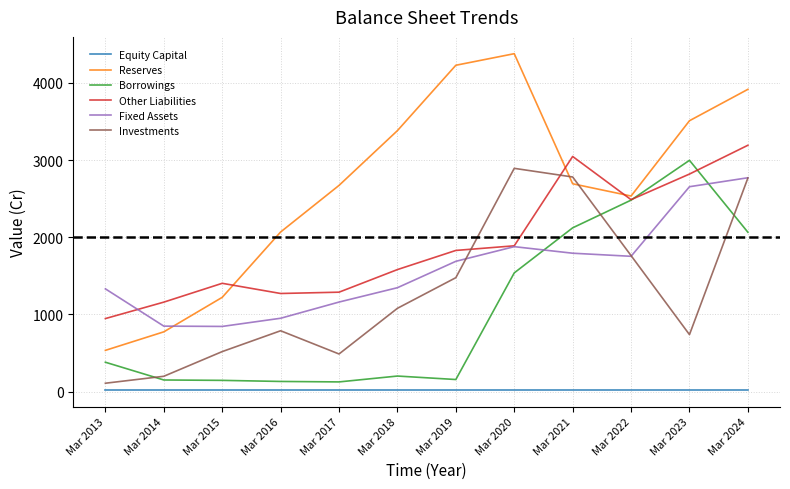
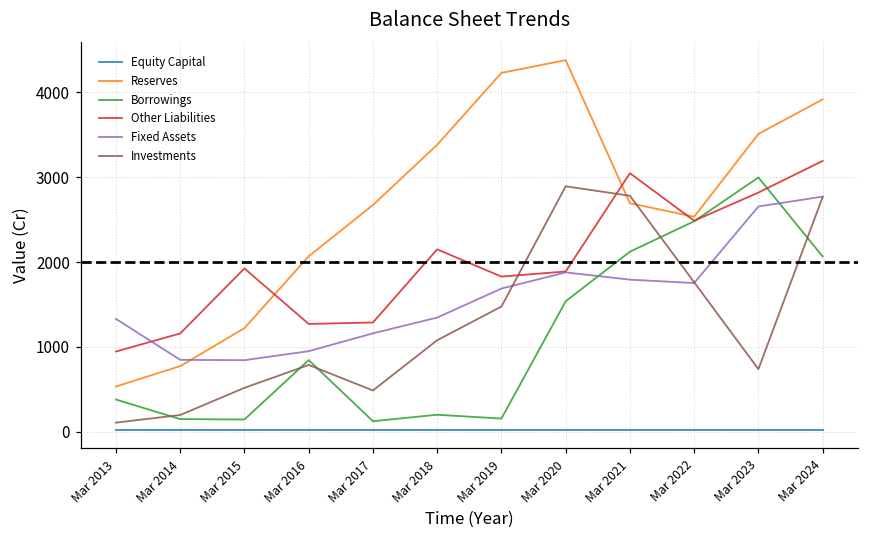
  {
    "Equity Capital": {
      "Mar 2013": 0,
      "Mar 2014": 0,
      "Mar 2015": 0,
      "Mar 2016": 0,
      "Mar 2017": 0,
      "Mar 2018": 0,
      "Mar 2019": 0,
      "Mar 2020": 0,
      "Mar 2021": 0,
      "Mar 2022": 0,
      "Mar 2023": 0,
      "Mar 2024": 0
    },
    "Reserves": {
      "Mar 2013": 500,
      "Mar 2014": 800,
      "Mar 2015": 1200,
      "Mar 2016": 2100,
      "Mar 2017": 2700,
      "Mar 2018": 3400,
      "Mar 2019": 4200,
      "Mar 2020": 4400,
      "Mar 2021": 2700,
      "Mar 2022": 2500,
      "Mar 2023": 3500,
      "Mar 2024": 3900
    },
    "Borrowings": {
      "Mar 2013": 400,
      "Mar 2014": 200,
      "Mar 2015": 100,
-     "Mar 2016": 100,
+     "Mar 2016": 800,
      "Mar 2017": 100,
      "Mar 2018": 200,
      "Mar 2019": 200,
      "Mar 2020": 1500,
      "Mar 2021": 2100,
      "Mar 2023": 3000,
      "Mar 2024": 2100
    },
    "Other Liabilities": {
      "Mar 2013": 900,
      "Mar 2014": 1200,
-     "Mar 2015": 1400,
+     "Mar 2015": 1900,
      "Mar 2016": 1300,
      "Mar 2017": 1300,
-     "Mar 2018": 1600,
+     "Mar 2018": 2200,
      "Mar 2019": 1800,
      "Mar 2021": 3000,
      "Mar 2023": 2800,
      "Mar 2024": 3200
    },
    "Fixed Assets": {
      "Mar 2013": 1300,
      "Mar 2014": 800,
      "Mar 2015": 800,
      "Mar 2016": 1000,
      "Mar 2017": 1200,
      "Mar 2018": 1300,
      "Mar 2019": 1700,
      "Mar 2021": 1800,
      "Mar 2023": 2700
    },
    "Investments": {
      "Mar 2013": 100,
      "Mar 2014": 200,
      "Mar 2015": 500,
      "Mar 2016": 800,
      "Mar 2017": 500,
      "Mar 2018": 1100,
      "Mar 2019": 1500,
      "Mar 2020": 2900,
      "Mar 2021": 2800,
      "Mar 2023": 700
    }
  }
